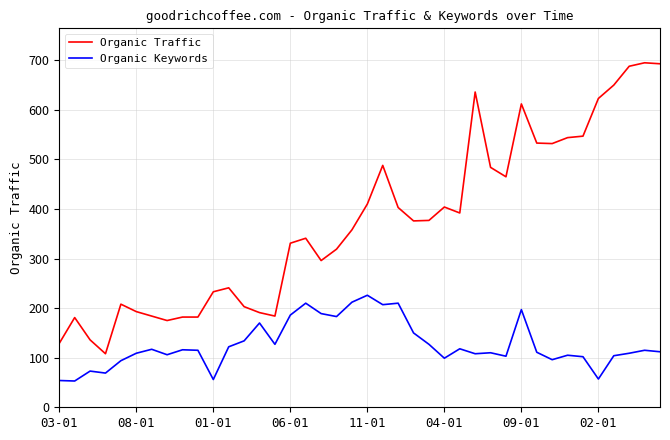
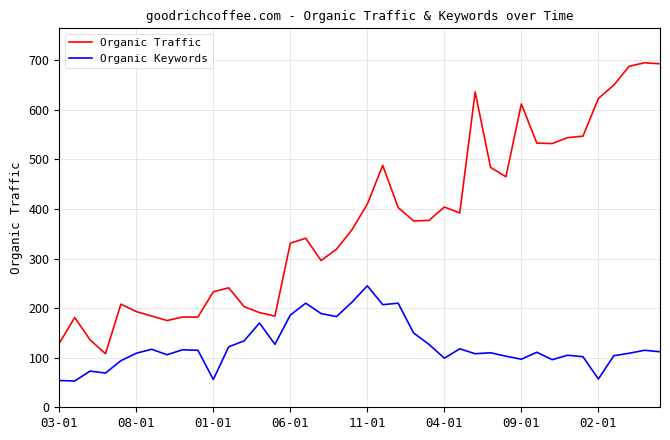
  {
    "Organic Traffic": {
      "03-01": 130,
      "08-01": 190,
      "01-01": 230,
      "06-01": 330,
      "11-01": 410,
      "04-01": 400,
      "09-01": 610,
      "02-01": 620
    },
    "Organic Keywords": {
      "03-01": 50,
      "08-01": 110,
      "01-01": 60,
      "06-01": 190,
-     "11-01": 230,
+     "11-01": 250,
      "04-01": 100,
-     "09-01": 200,
+     "09-01": 100,
      "02-01": 60
    }
  }
